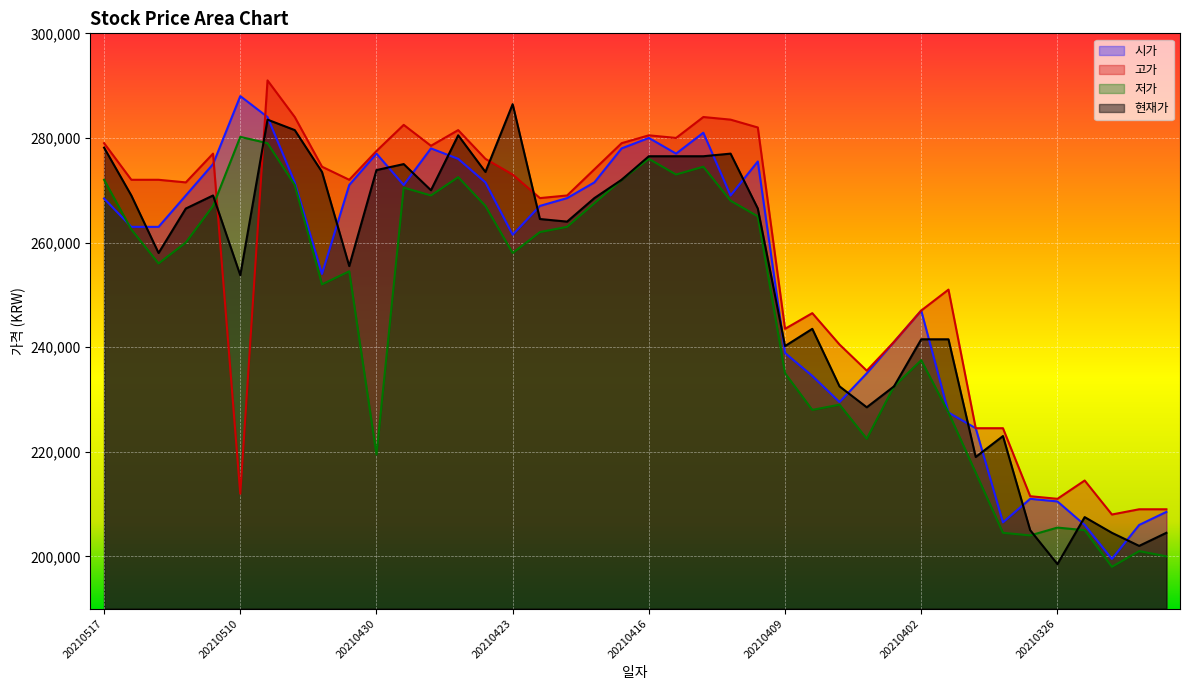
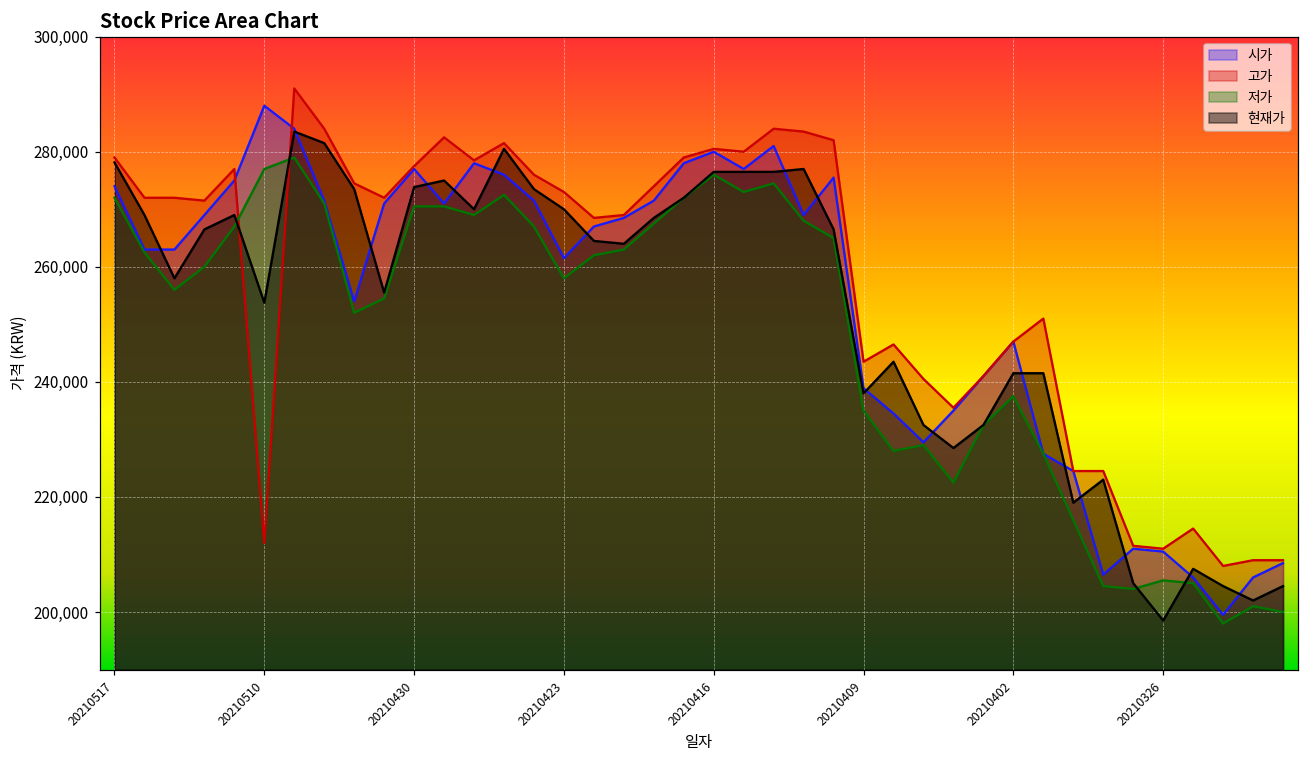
  {
    "시가": {
-     "20210517": "268,000",
+     "20210517": "274,000",
      "20210510": "288,000",
      "20210430": "277,000",
      "20210423": "262,000",
      "20210416": "280,000",
      "20210409": "239,000",
      "20210326": "211,000"
    },
    "고가": {
      "20210517": "279,000",
      "20210510": "212,000",
      "20210430": "278,000",
      "20210423": "273,000",
      "20210416": "281,000",
      "20210409": "244,000",
      "20210326": "211,000"
    },
    "저가": {
      "20210517": "272,000",
-     "20210510": "280,000",
-     "20210430": "219,000",
+     "20210510": "277,000",
+     "20210430": "271,000",
      "20210423": "258,000",
      "20210416": "276,000",
      "20210409": "235,000",
      "20210402": "238,000",
      "20210326": "206,000"
    },
    "현재가": {
      "20210517": "278,000",
      "20210510": "254,000",
      "20210430": "274,000",
-     "20210423": "286,000",
+     "20210423": "270,000",
      "20210416": "277,000",
-     "20210409": "240,000",
+     "20210409": "238,000",
      "20210402": "242,000",
      "20210326": "199,000"
    }
  }
